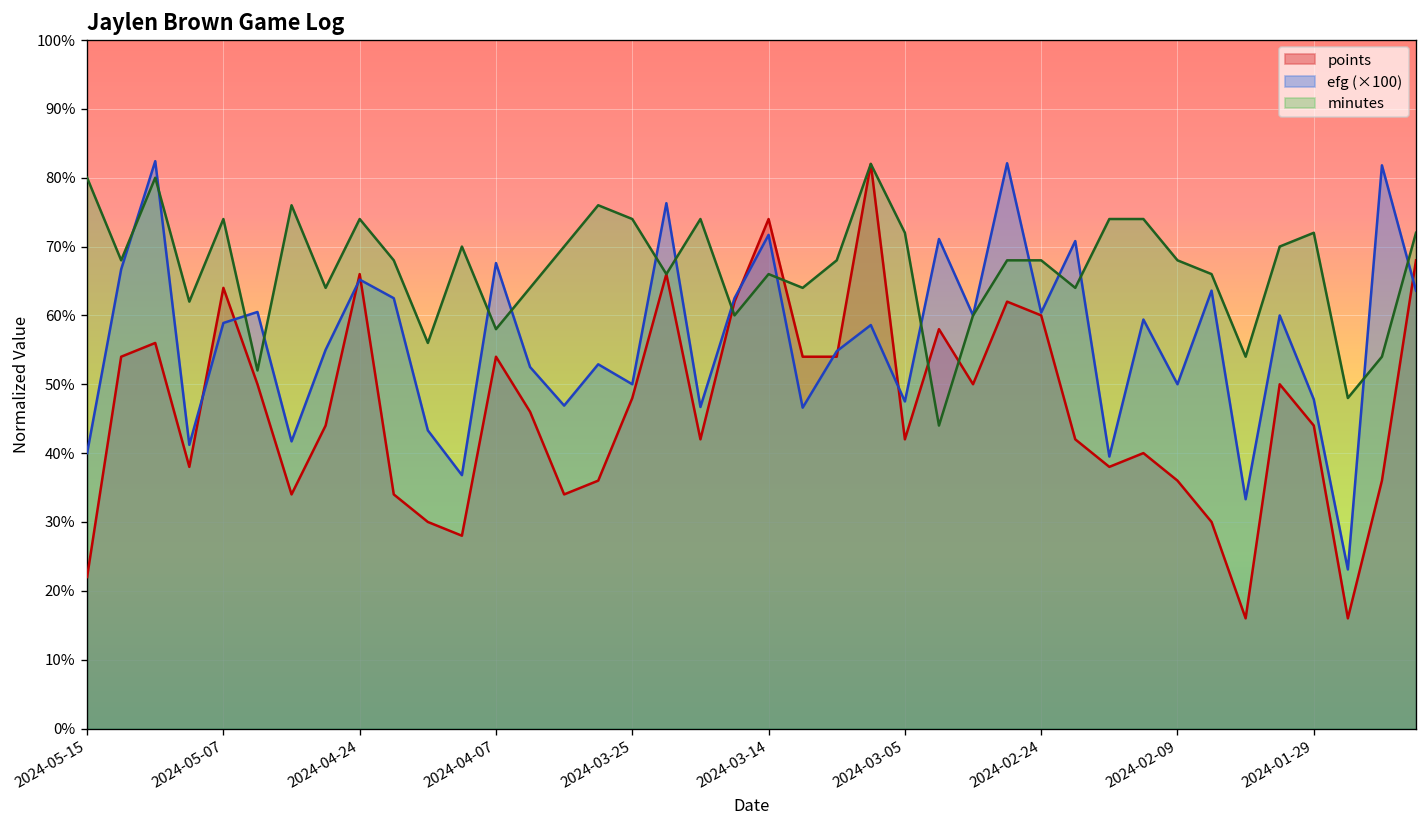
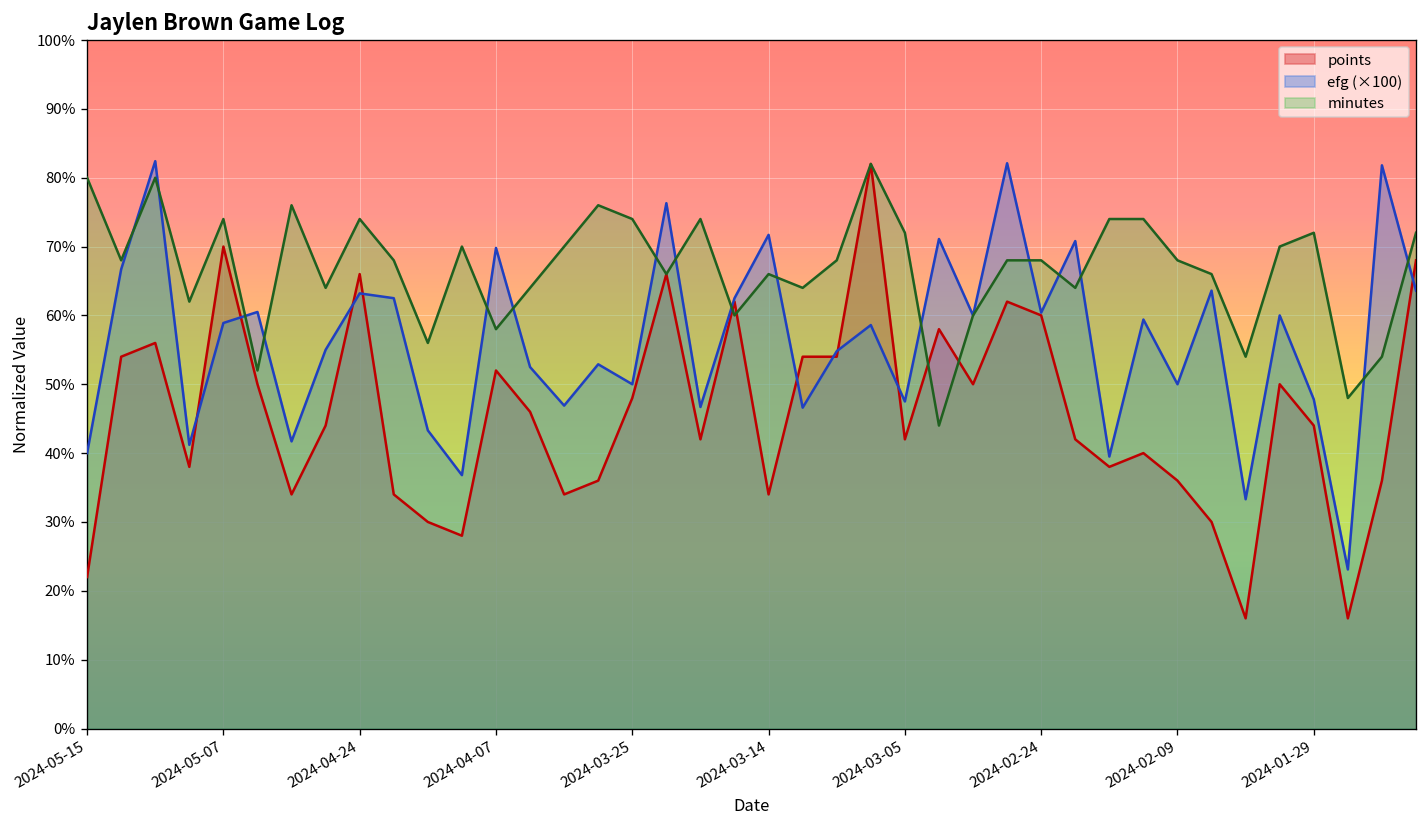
  {
    "points": {
      "2024-05-15": "22%",
-     "2024-05-07": "64%",
+     "2024-05-07": "70%",
      "2024-04-24": "66%",
-     "2024-04-07": "54%",
+     "2024-04-07": "52%",
      "2024-03-25": "48%",
-     "2024-03-14": "74%",
+     "2024-03-14": "34%",
      "2024-03-05": "42%",
      "2024-02-09": "36%",
      "2024-01-29": "44%"
    },
    "efg (×100)": {
      "2024-05-15": "40%",
      "2024-05-07": "59%",
-     "2024-04-24": "65%",
-     "2024-04-07": "68%",
+     "2024-04-24": "63%",
+     "2024-04-07": "70%",
      "2024-03-25": "50%",
      "2024-03-14": "72%",
      "2024-03-05": "48%",
      "2024-02-09": "50%",
      "2024-01-29": "48%"
    },
    "minutes": {
      "2024-05-15": "80%",
      "2024-05-07": "74%",
      "2024-04-24": "74%",
      "2024-04-07": "58%",
      "2024-03-25": "74%",
      "2024-03-14": "66%",
      "2024-03-05": "72%",
      "2024-02-24": "68%",
      "2024-02-09": "68%",
      "2024-01-29": "72%"
    }
  }
